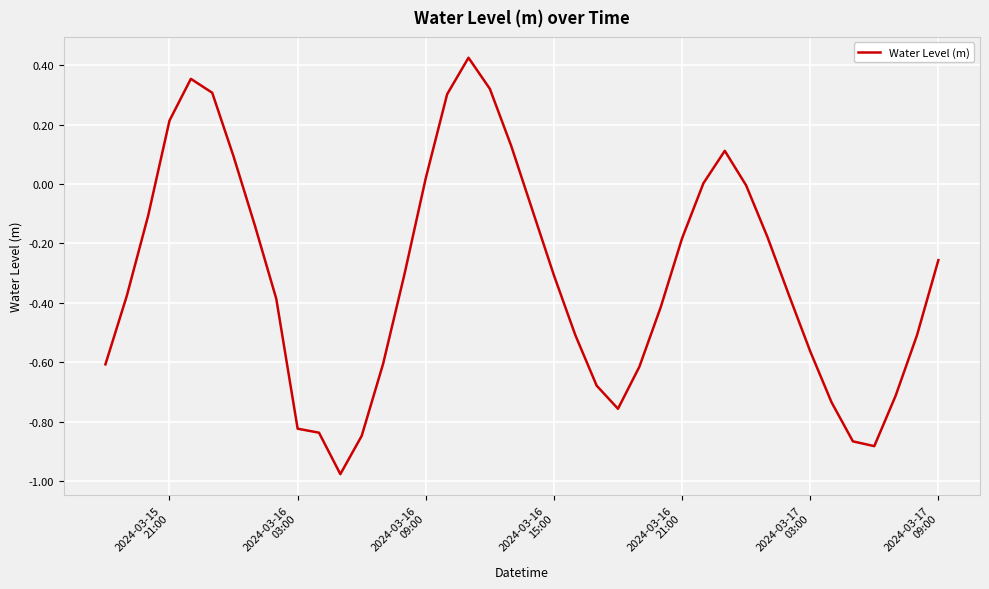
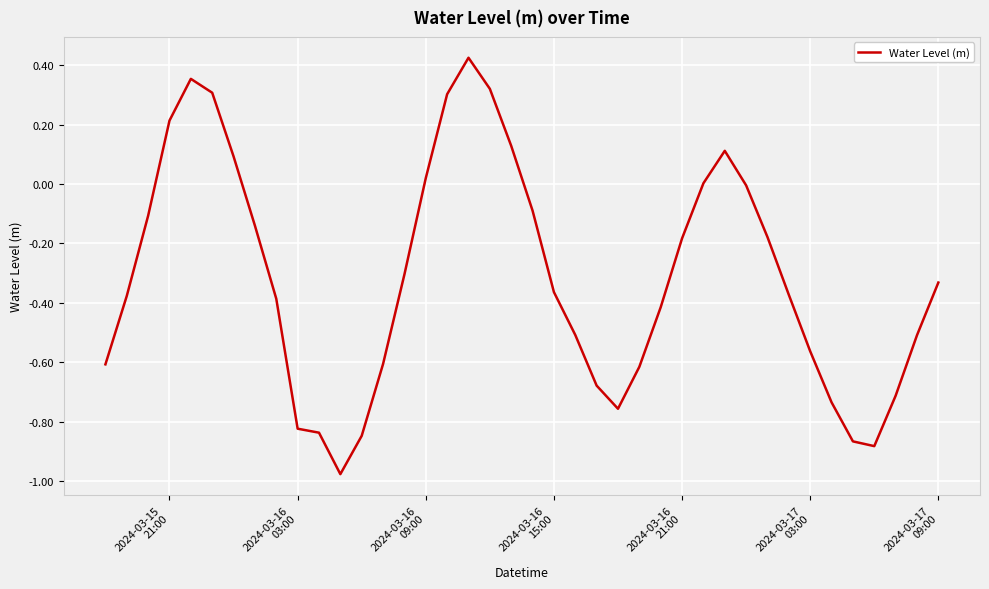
  {
    "2024-03-15 21:00": 0.21,
    "2024-03-16 03:00": -0.82,
    "2024-03-16 09:00": 0.02,
-   "2024-03-16 15:00": -0.31,
+   "2024-03-16 15:00": -0.36,
    "2024-03-16 21:00": -0.18,
    "2024-03-17 03:00": -0.56,
-   "2024-03-17 09:00": -0.26
+   "2024-03-17 09:00": -0.33
  }
